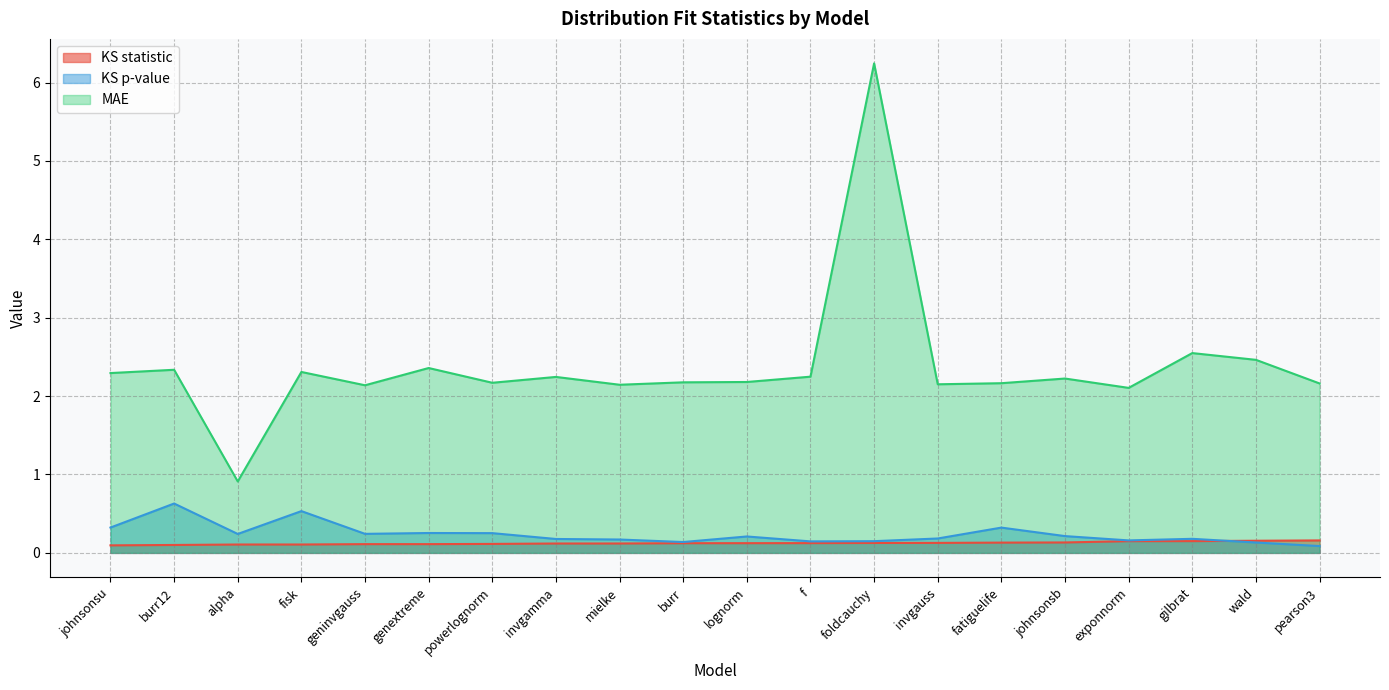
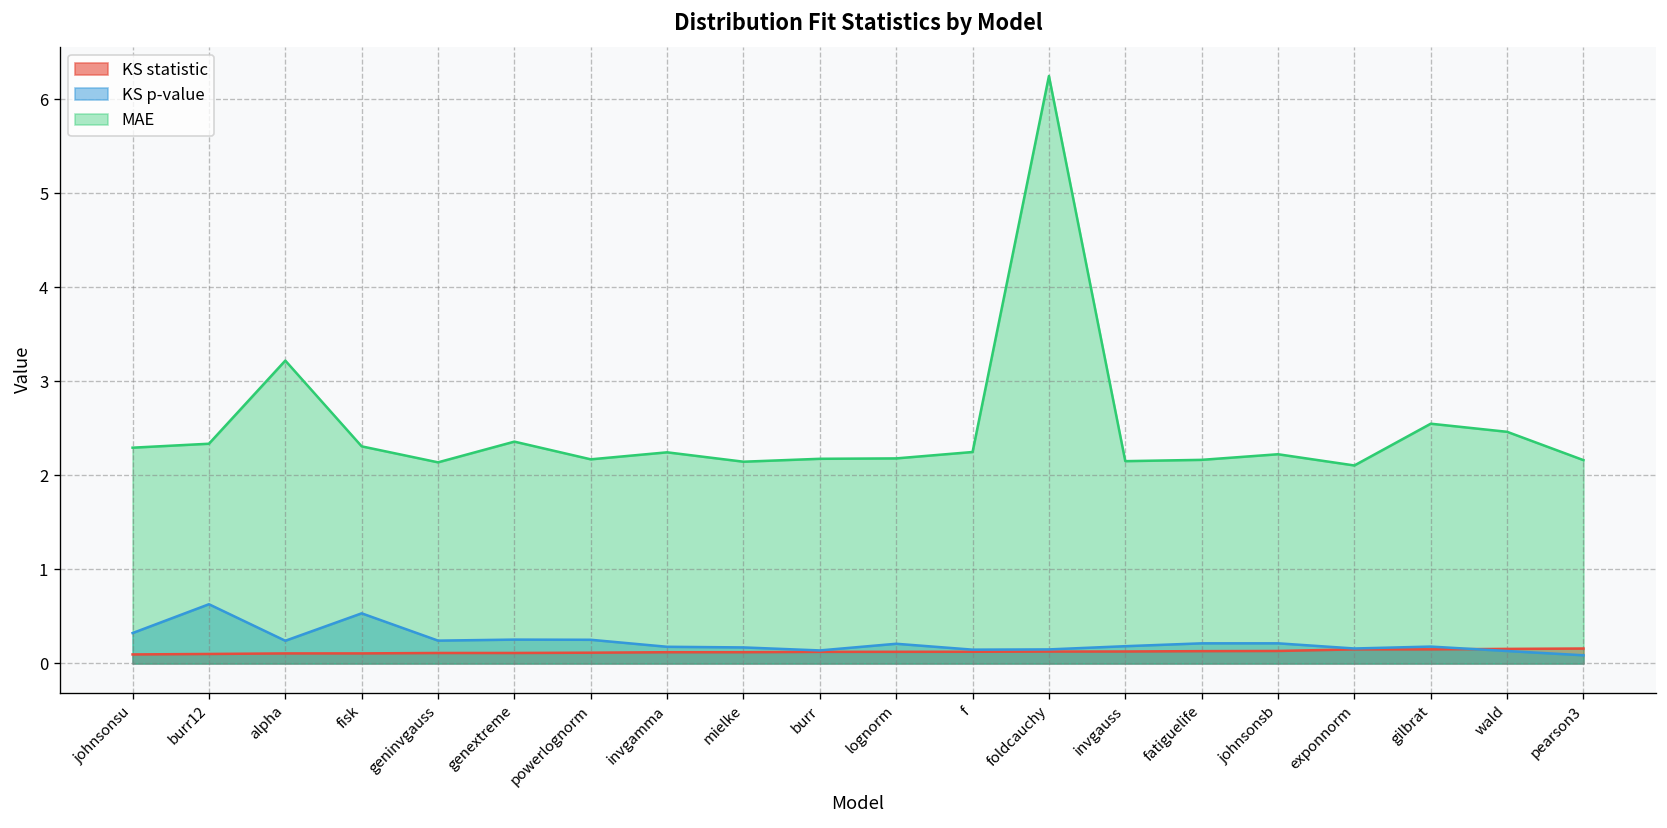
  {
    "KS statistic": {
      "johnsonsu": 0.1,
      "burr12": 0.1,
      "alpha": 0.1,
      "fisk": 0.1,
      "geninvgauss": 0.1,
      "genextreme": 0.1,
      "powerlognorm": 0.1,
      "invgamma": 0.1,
      "mielke": 0.1,
      "lognorm": 0.1,
      "invgauss": 0.1,
      "fatiguelife": 0.1,
      "johnsonsb": 0.1,
      "pearson3": 0.2
    },
    "KS p-value": {
      "johnsonsu": 0.3,
      "burr12": 0.6,
      "alpha": 0.2,
      "fisk": 0.5,
      "geninvgauss": 0.2,
      "genextreme": 0.3,
      "powerlognorm": 0.3,
      "invgamma": 0.2,
      "mielke": 0.2,
      "lognorm": 0.2,
      "invgauss": 0.2,
-     "fatiguelife": 0.3,
+     "fatiguelife": 0.2,
      "johnsonsb": 0.2,
      "pearson3": 0.1
    },
    "MAE": {
      "johnsonsu": 2.3,
      "burr12": 2.3,
-     "alpha": 0.9,
+     "alpha": 3.2,
      "fisk": 2.3,
      "geninvgauss": 2.1,
      "genextreme": 2.4,
      "powerlognorm": 2.2,
      "invgamma": 2.2,
      "mielke": 2.1,
      "burr": 2.2,
      "lognorm": 2.2,
      "f": 2.2,
      "foldcauchy": 6.2,
      "invgauss": 2.2,
      "fatiguelife": 2.2,
      "johnsonsb": 2.2,
      "exponnorm": 2.1,
      "gilbrat": 2.5,
      "wald": 2.5,
      "pearson3": 2.2
    }
  }
